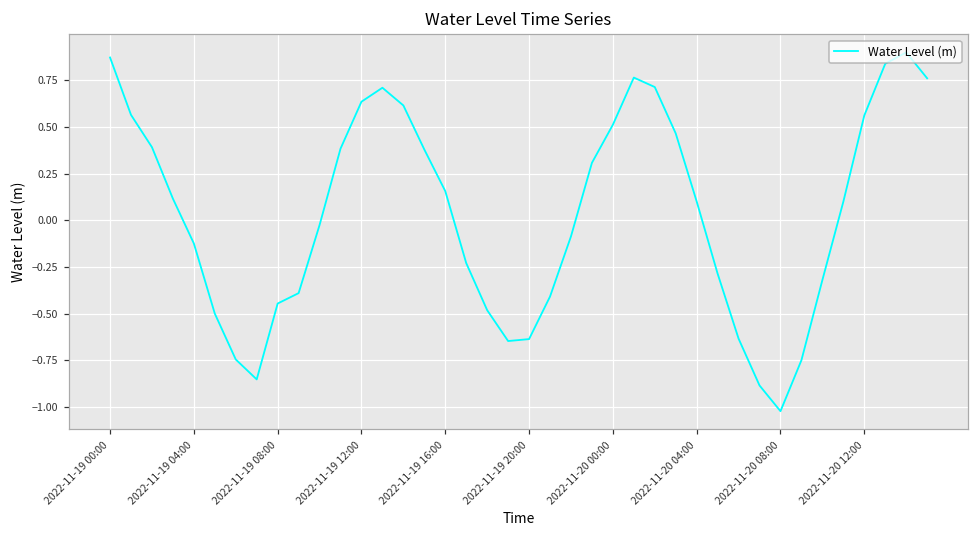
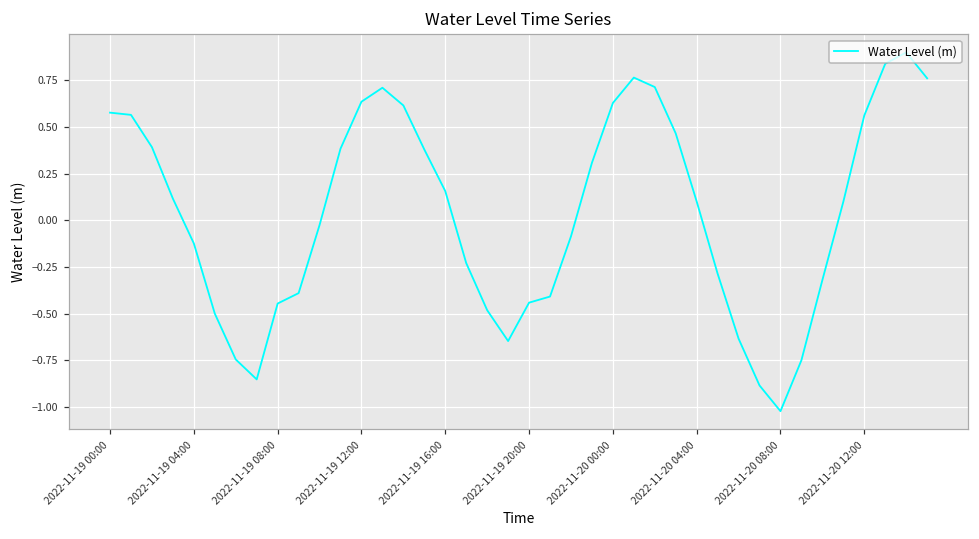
  {
-   "2022-11-19 00:00": 0.87,
+   "2022-11-19 00:00": 0.58,
    "2022-11-19 04:00": -0.12,
    "2022-11-19 08:00": -0.45,
    "2022-11-19 12:00": 0.64,
    "2022-11-19 16:00": 0.16,
-   "2022-11-19 20:00": -0.64,
-   "2022-11-20 00:00": 0.51,
+   "2022-11-19 20:00": -0.44,
+   "2022-11-20 00:00": 0.63,
    "2022-11-20 04:00": 0.10,
    "2022-11-20 08:00": -1.02,
    "2022-11-20 12:00": 0.56
  }
